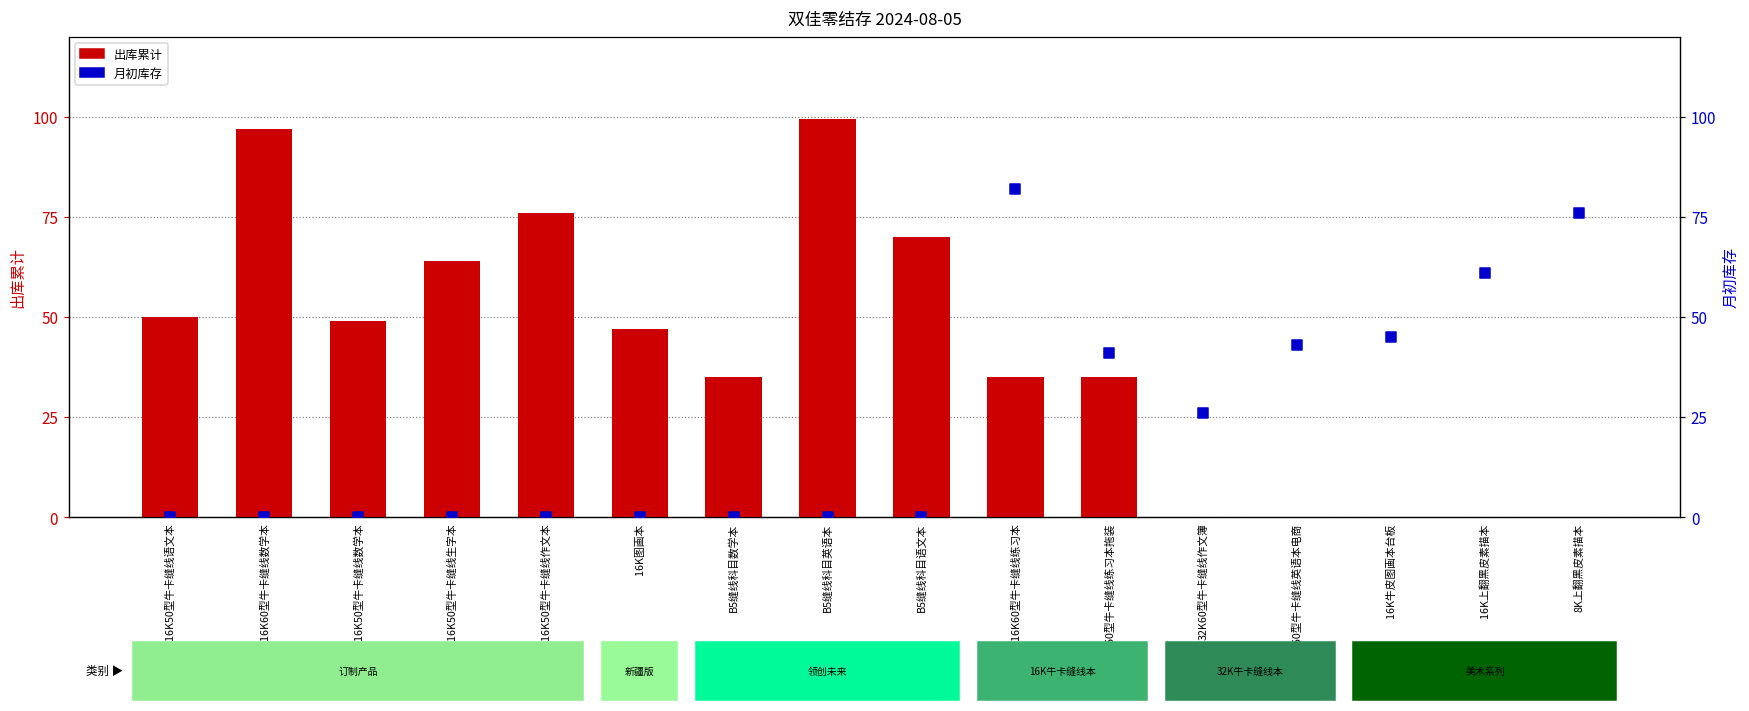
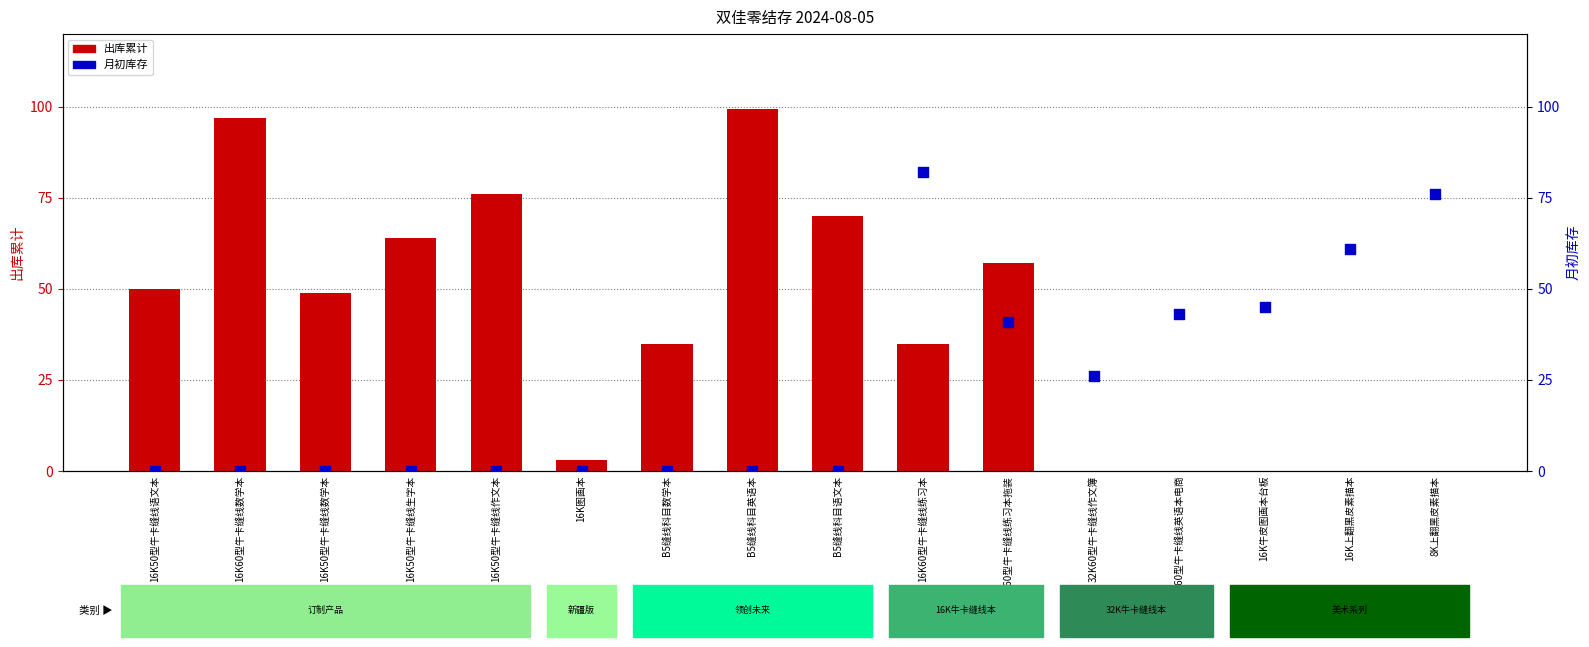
  {
    "出库累计": {
      "16K50型牛卡缝线语文本": 50,
      "16K60型牛卡缝线数学本": 97,
      "16K50型牛卡缝线数学本": 49,
      "16K50型牛卡缝线生字本": 64,
      "16K50型牛卡缝线作文本": 76,
-     "16K图画本": 47,
+     "16K图画本": 3,
      "B5缝线科目数学本": 35,
      "B5缝线科目英语本": 99,
      "B5缝线科目语文本": 70,
      "16K60型牛卡缝线练习本": 35,
-     "16K60型牛卡缝线练习本拖装": 35,
+     "16K60型牛卡缝线练习本拖装": 57,
      "32K60型牛卡缝线作文簿": 0,
      "32K60型牛卡缝线英语本电商": 0,
      "16K牛皮图画本台板": 0,
      "16K上翻黑皮素描本": 0,
      "8K上翻黑皮素描本": 0
    }
  }
